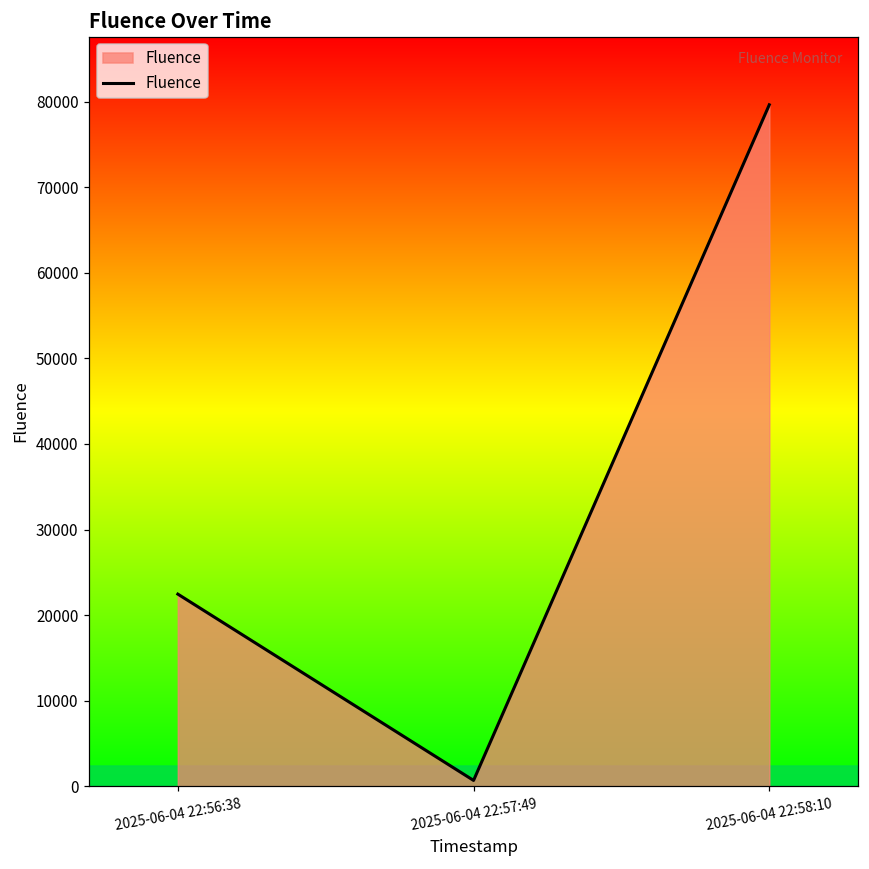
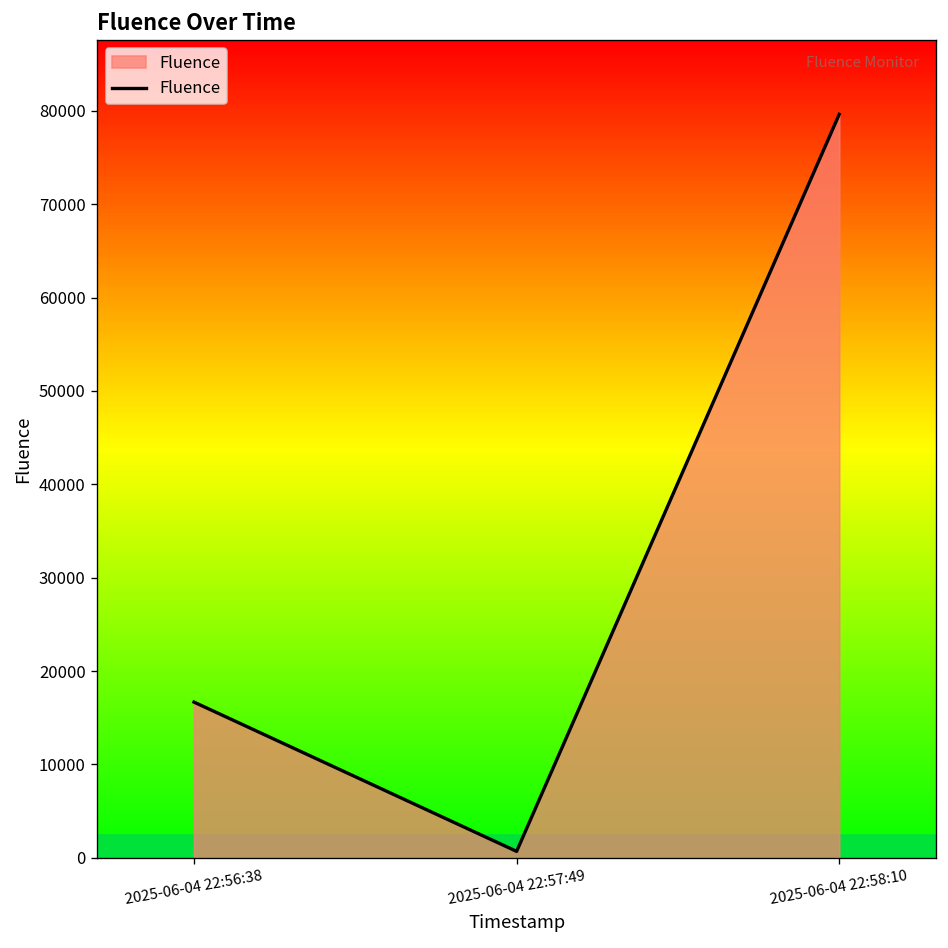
  {
-   "2025-06-04 22:56:38": 22000,
+   "2025-06-04 22:56:38": 17000,
    "2025-06-04 22:58:10": 80000
  }
